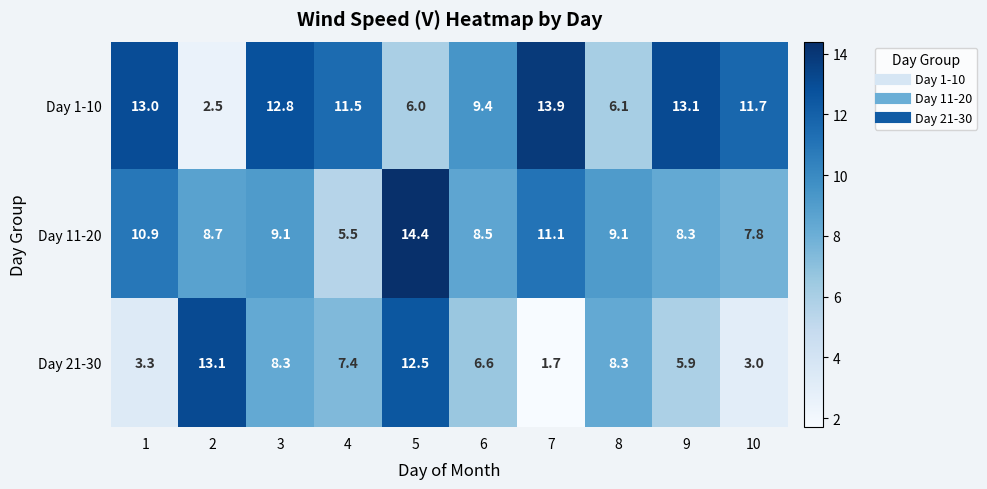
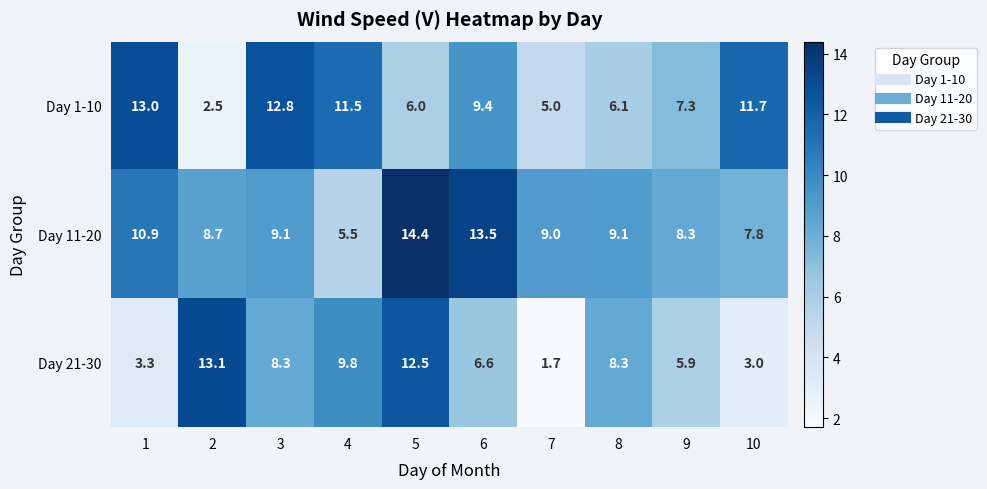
  {
    "Day 1-10": {
      "1": 13.0,
      "2": 2.5,
      "3": 12.8,
      "4": 11.5,
      "5": 6.0,
      "6": 9.4,
-     "7": 13.9,
+     "7": 5.0,
      "8": 6.1,
-     "9": 13.1,
+     "9": 7.3,
      "10": 11.7
    },
    "Day 11-20": {
      "1": 10.9,
      "2": 8.7,
      "3": 9.1,
      "4": 5.5,
      "5": 14.4,
-     "6": 8.5,
-     "7": 11.1,
+     "6": 13.5,
+     "7": 9.0,
      "8": 9.1,
      "9": 8.3,
      "10": 7.8
    },
    "Day 21-30": {
      "1": 3.3,
      "2": 13.1,
      "3": 8.3,
-     "4": 7.4,
+     "4": 9.8,
      "5": 12.5,
      "6": 6.6,
      "7": 1.7,
      "8": 8.3,
      "9": 5.9,
      "10": 3.0
    }
  }
